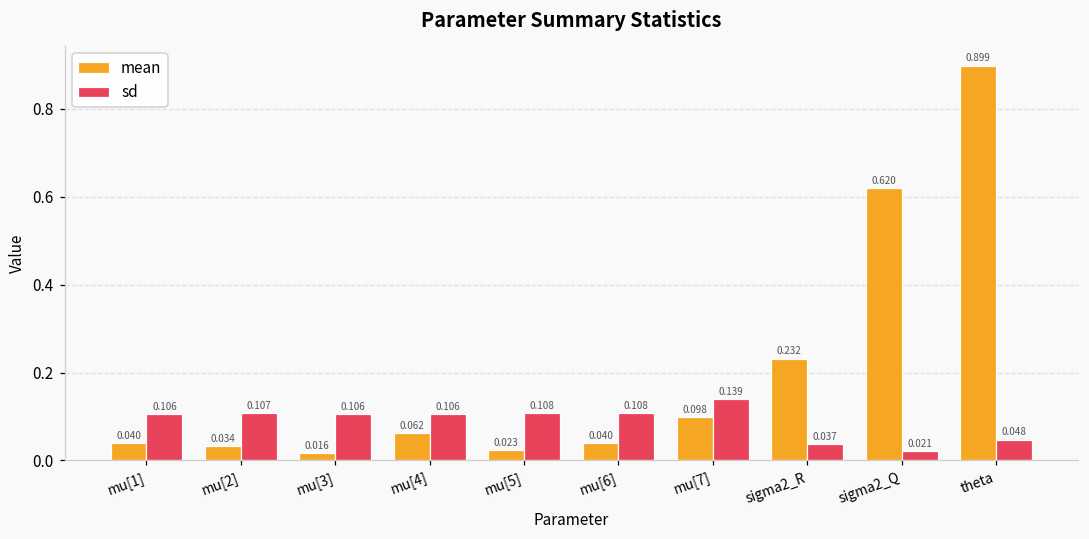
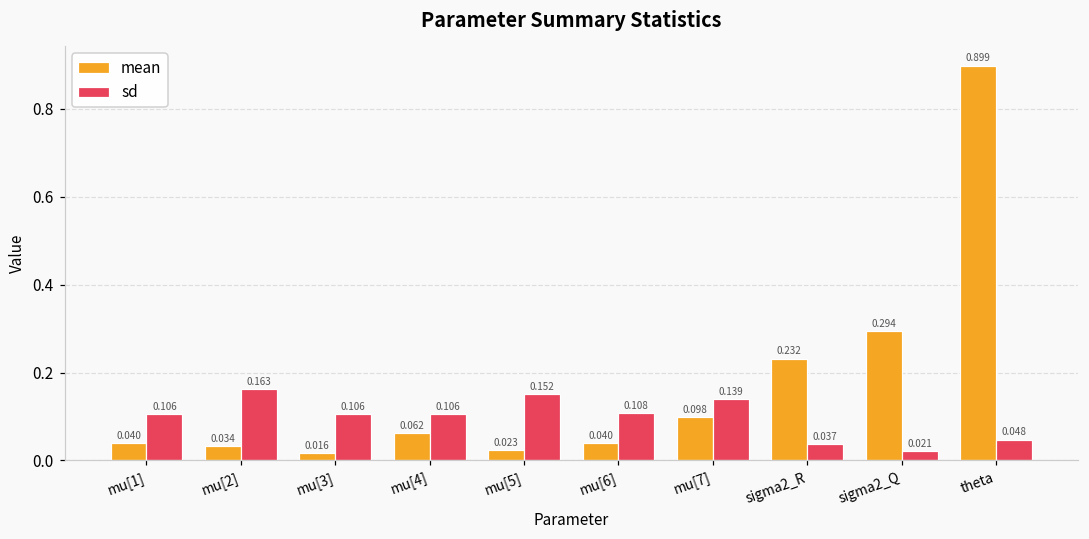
  {
    "mean": {
      "mu[1]": 0.040,
      "mu[2]": 0.034,
      "mu[3]": 0.016,
      "mu[4]": 0.062,
      "mu[5]": 0.023,
      "mu[6]": 0.040,
      "mu[7]": 0.098,
      "sigma2_R": 0.232,
-     "sigma2_Q": 0.620,
+     "sigma2_Q": 0.294,
      "theta": 0.899
    },
    "sd": {
      "mu[1]": 0.106,
-     "mu[2]": 0.107,
+     "mu[2]": 0.163,
      "mu[3]": 0.106,
      "mu[4]": 0.106,
-     "mu[5]": 0.108,
+     "mu[5]": 0.152,
      "mu[6]": 0.108,
      "mu[7]": 0.139,
      "sigma2_R": 0.037,
      "sigma2_Q": 0.021,
      "theta": 0.048
    }
  }
